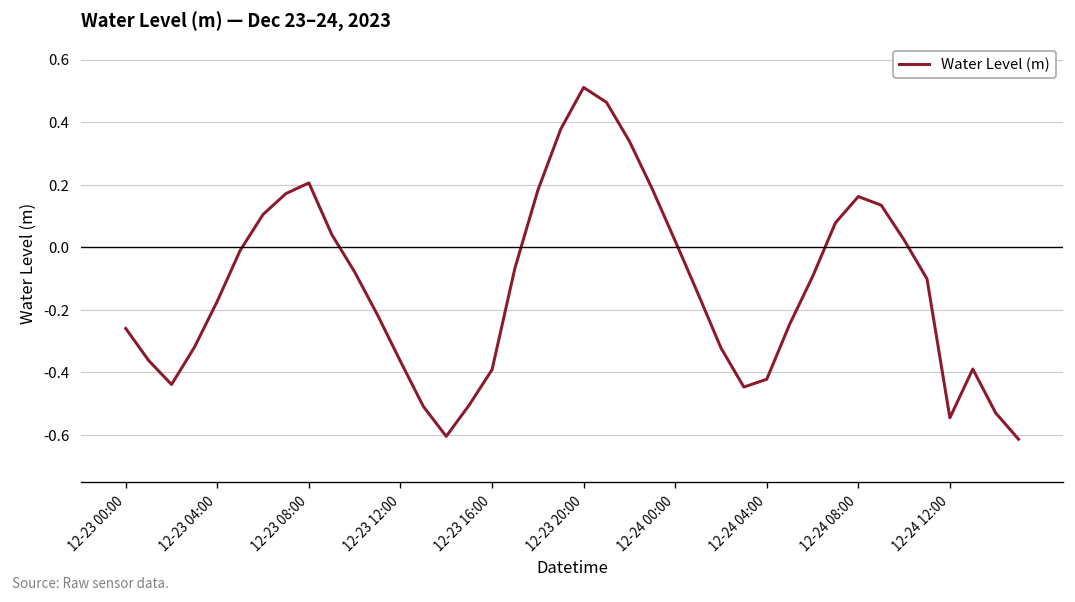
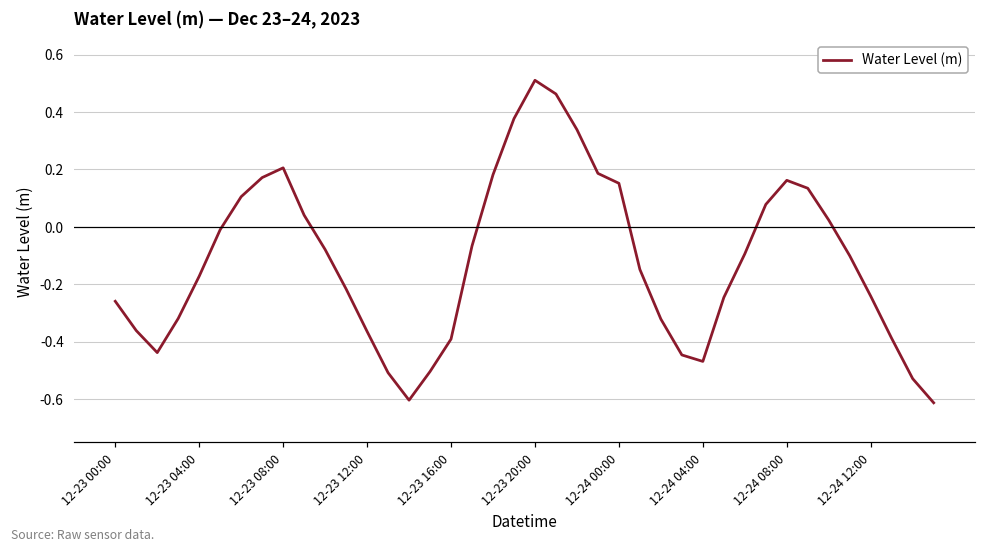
  {
    "12-23 00:00": -0.26,
    "12-23 04:00": -0.17,
    "12-23 08:00": 0.21,
    "12-23 12:00": -0.36,
    "12-23 16:00": -0.39,
    "12-23 20:00": 0.51,
-   "12-24 00:00": 0.02,
-   "12-24 04:00": -0.42,
+   "12-24 00:00": 0.15,
+   "12-24 04:00": -0.47,
    "12-24 08:00": 0.16,
-   "12-24 12:00": -0.55
+   "12-24 12:00": -0.24
  }
